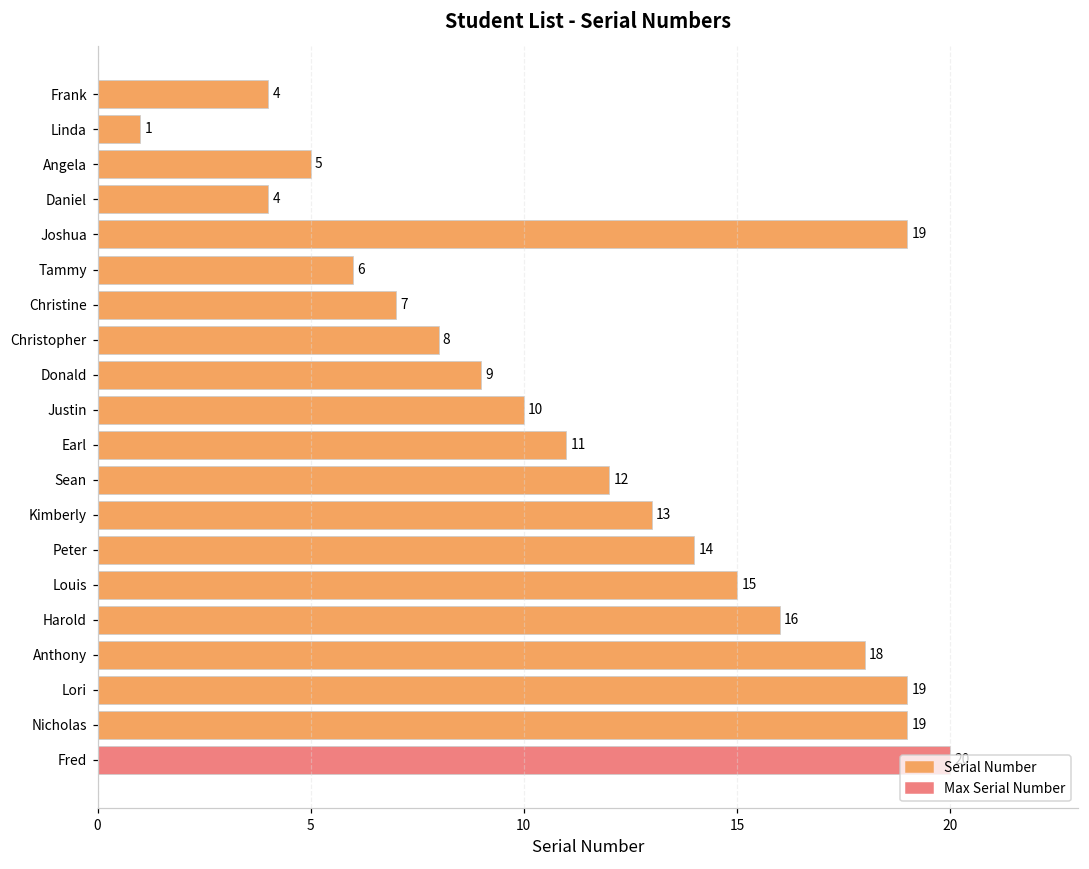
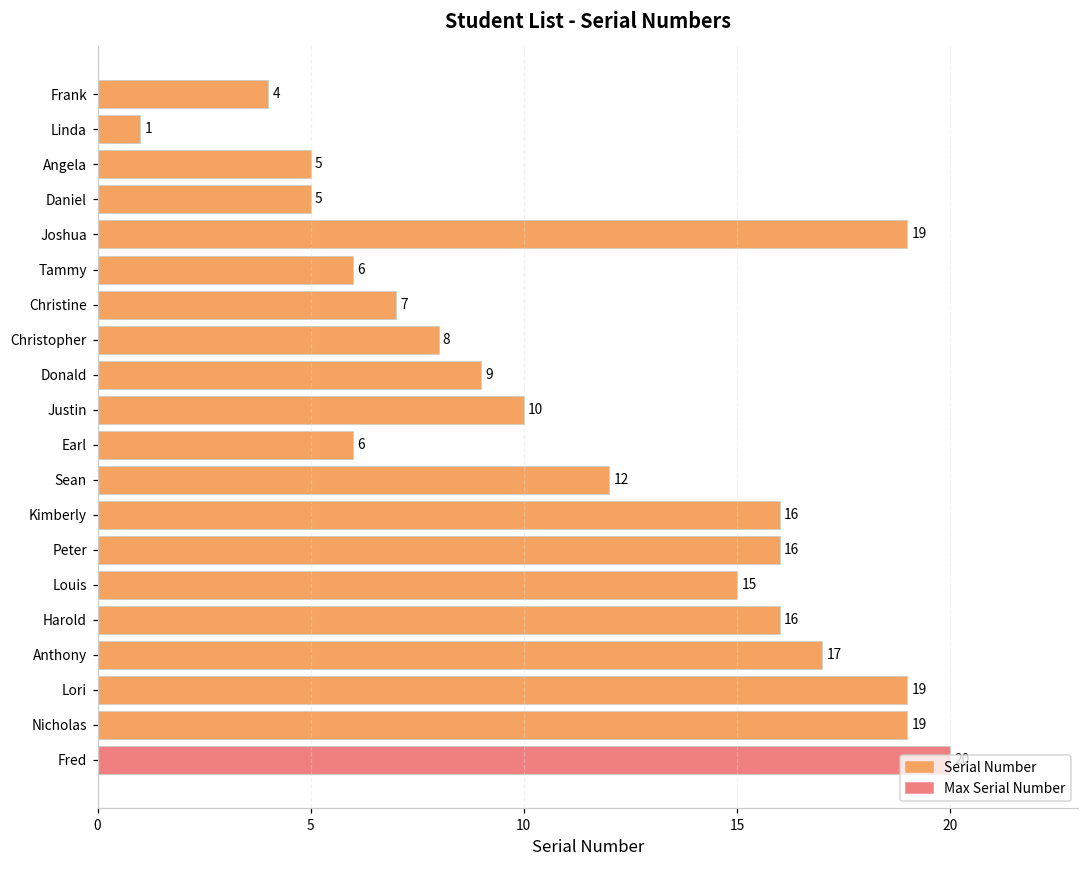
  {
    "Frank": 4,
    "Linda": 1,
    "Angela": 5,
-   "Daniel": 4,
+   "Daniel": 5,
    "Joshua": 19,
    "Tammy": 6,
    "Christine": 7,
    "Christopher": 8,
    "Donald": 9,
    "Justin": 10,
-   "Earl": 11,
+   "Earl": 6,
    "Sean": 12,
-   "Kimberly": 13,
-   "Peter": 14,
+   "Kimberly": 16,
+   "Peter": 16,
    "Louis": 15,
    "Harold": 16,
-   "Anthony": 18,
+   "Anthony": 17,
    "Lori": 19,
    "Nicholas": 19
  }
